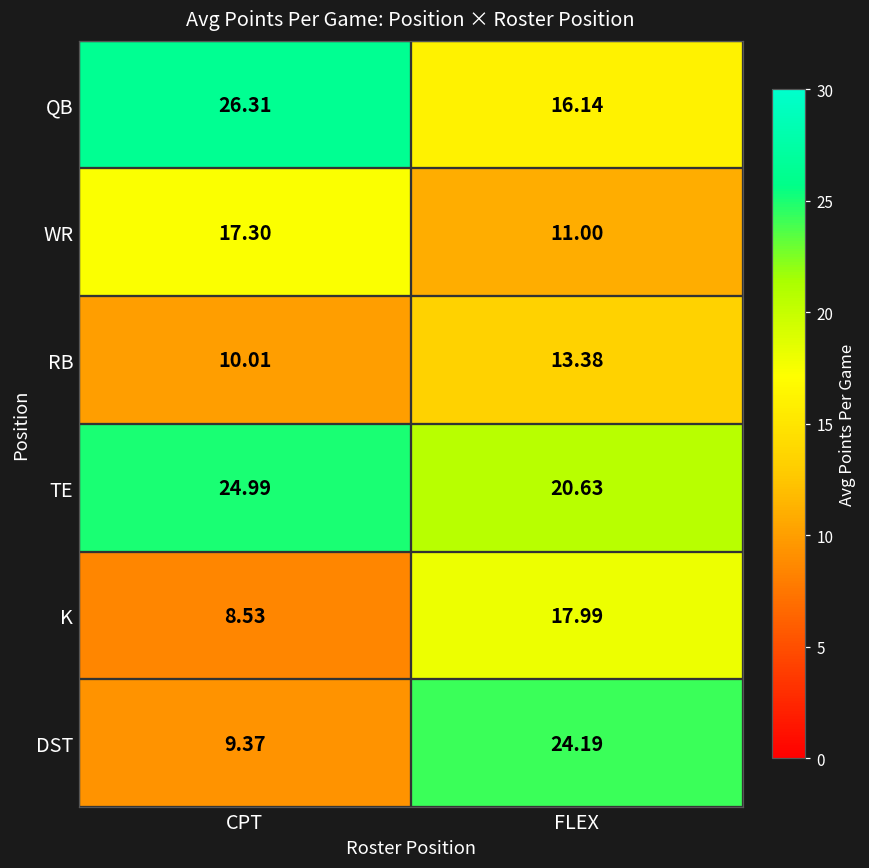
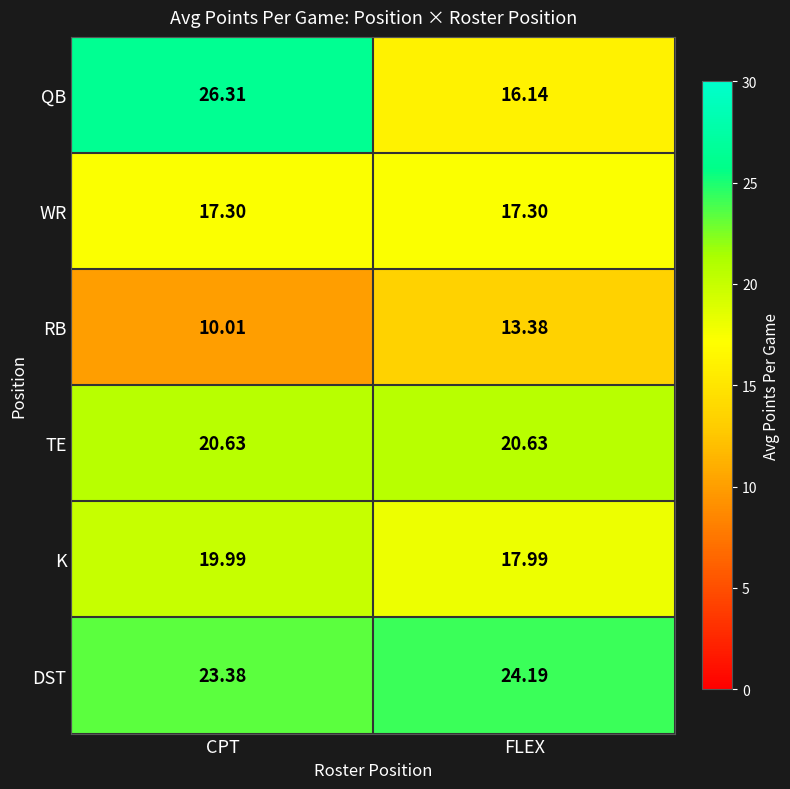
  {
    "QB": {
      "CPT": 26.31,
      "FLEX": 16.14
    },
    "WR": {
      "CPT": 17.30,
-     "FLEX": 11.00
+     "FLEX": 17.30
    },
    "RB": {
      "CPT": 10.01,
      "FLEX": 13.38
    },
    "TE": {
-     "CPT": 24.99,
+     "CPT": 20.63,
      "FLEX": 20.63
    },
    "K": {
-     "CPT": 8.53,
+     "CPT": 19.99,
      "FLEX": 17.99
    },
    "DST": {
-     "CPT": 9.37,
+     "CPT": 23.38,
      "FLEX": 24.19
    }
  }
